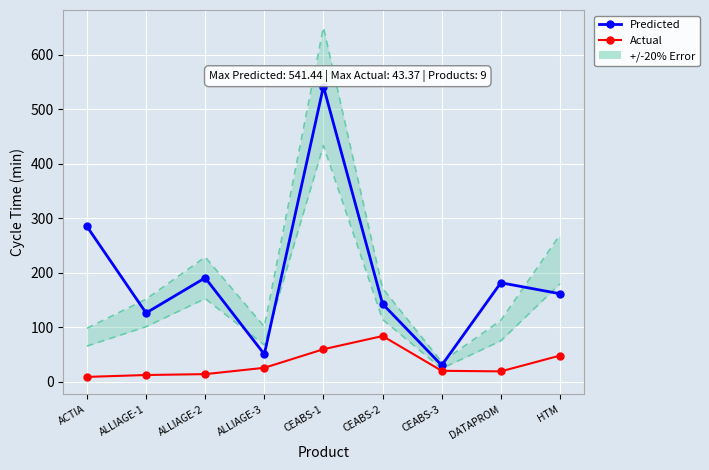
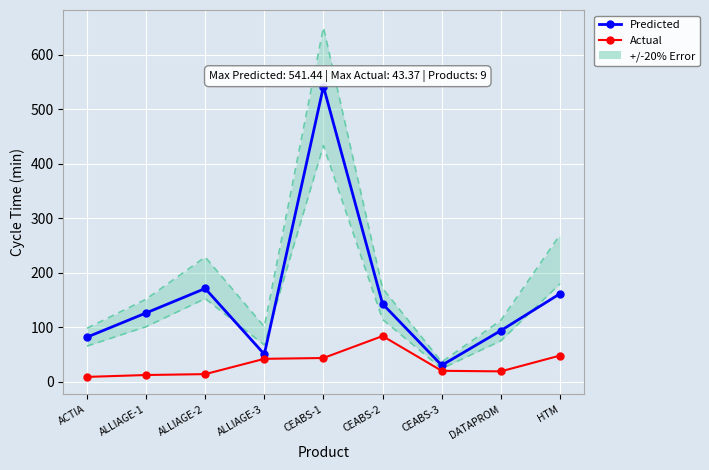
  {
    "Predicted": {
-     "ACTIA": 280,
+     "ACTIA": 80,
      "ALLIAGE-1": 130,
-     "ALLIAGE-2": 190,
+     "ALLIAGE-2": 170,
      "ALLIAGE-3": 50,
      "CEABS-2": 140,
      "CEABS-3": 30,
-     "DATAPROM": 180,
+     "DATAPROM": 90,
      "HTM": 160
    },
    "Actual": {
      "ACTIA": 10,
      "ALLIAGE-1": 10,
      "ALLIAGE-2": 10,
-     "ALLIAGE-3": 30,
-     "CEABS-1": 60,
+     "ALLIAGE-3": 40,
+     "CEABS-1": 40,
      "CEABS-2": 80,
      "DATAPROM": 20,
      "HTM": 50
    }
  }
